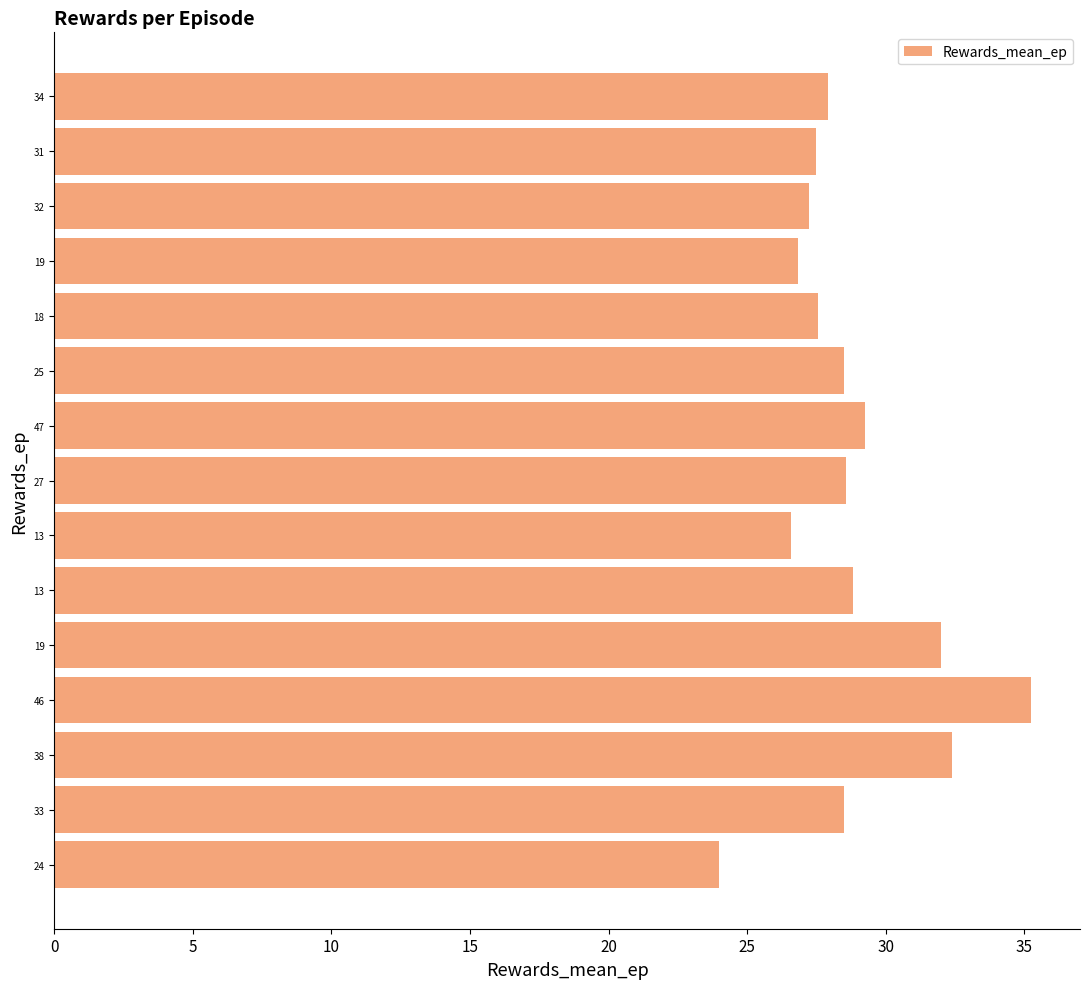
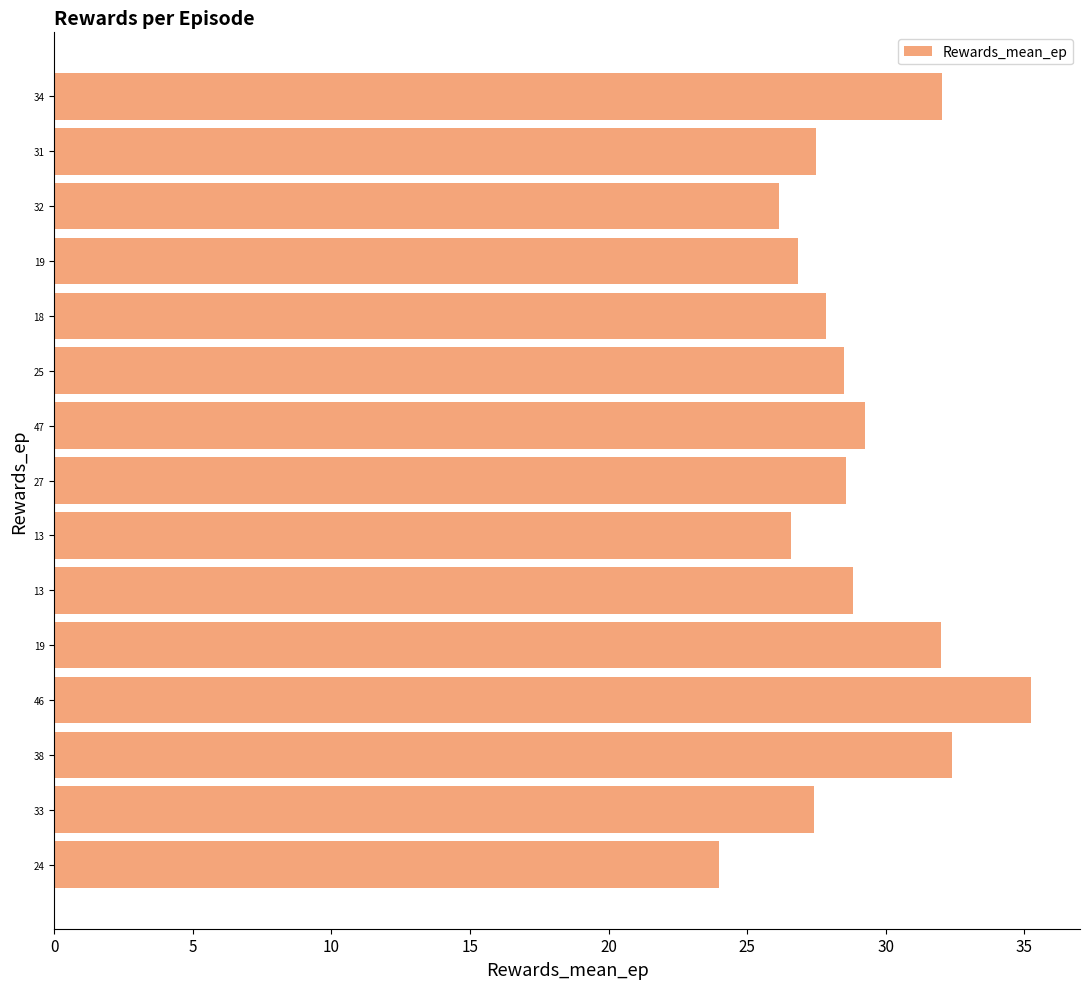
  {
-   "34": 27.9,
+   "34": 32.0,
    "31": 27.5,
-   "32": 27.2,
-   "18": 27.6,
+   "32": 26.2,
+   "18": 27.9,
    "25": 28.5,
    "47": 29.2,
    "27": 28.6,
    "46": 35.3,
    "38": 32.4,
-   "33": 28.5,
+   "33": 27.4,
    "24": 24.0
  }
